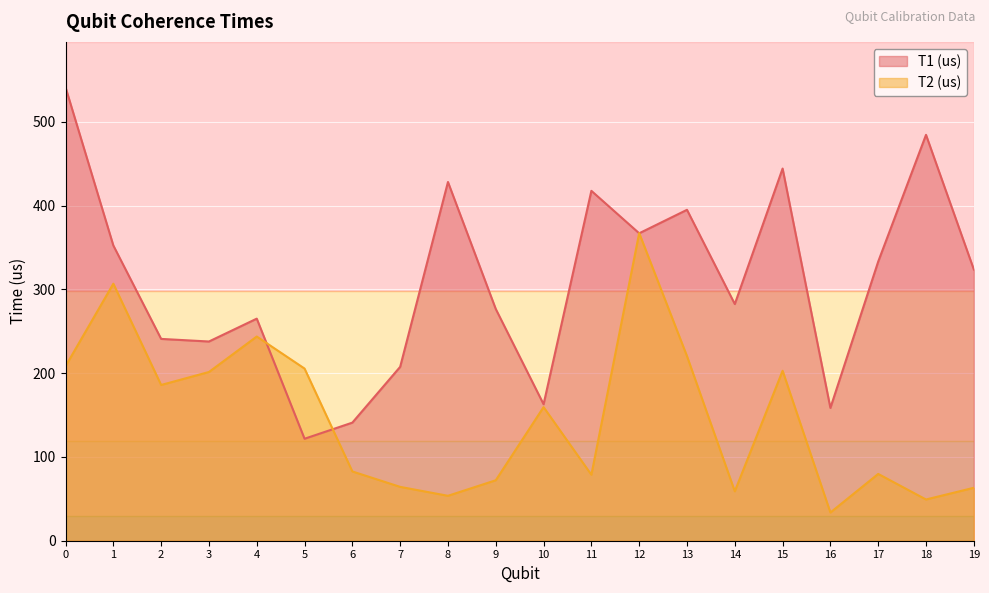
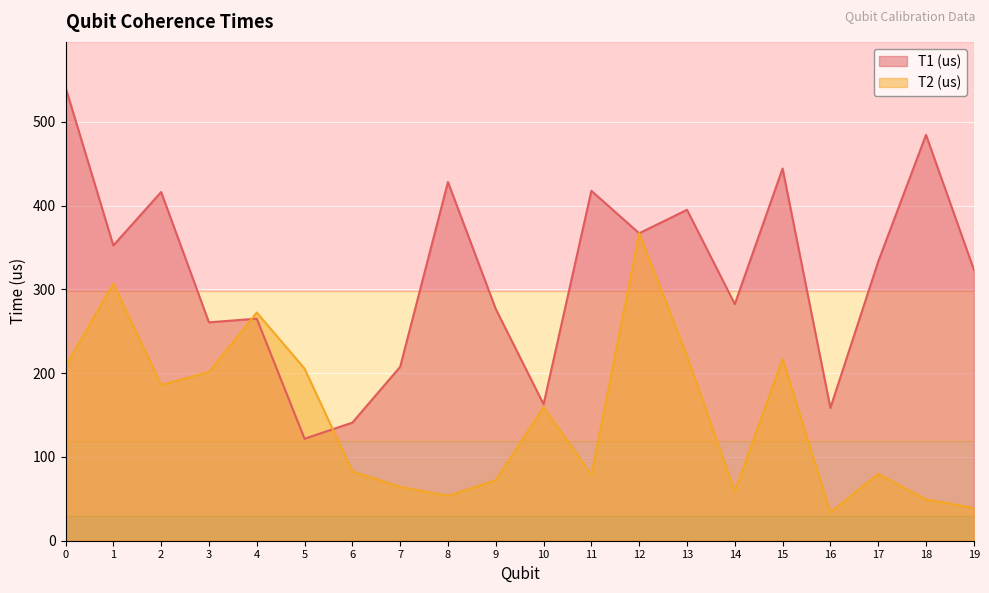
  {
    "T1 (us)": {
      "0": 540,
      "1": 350,
-     "2": 240,
-     "3": 240,
+     "2": 420,
+     "3": 260,
      "4": 260,
      "5": 120,
      "6": 140,
      "7": 210,
      "8": 430,
      "9": 280,
      "10": 160,
      "11": 420,
      "13": 390,
      "14": 280,
      "15": 440,
      "16": 160,
      "17": 330,
      "18": 480,
      "19": 320
    },
    "T2 (us)": {
      "0": 210,
      "1": 310,
      "2": 190,
      "3": 200,
-     "4": 240,
+     "4": 270,
      "5": 210,
      "6": 80,
      "7": 60,
      "8": 50,
      "9": 70,
      "10": 160,
      "11": 80,
      "13": 220,
      "14": 60,
-     "15": 200,
+     "15": 220,
      "16": 30,
      "17": 80,
      "18": 50,
-     "19": 60
+     "19": 40
    }
  }
